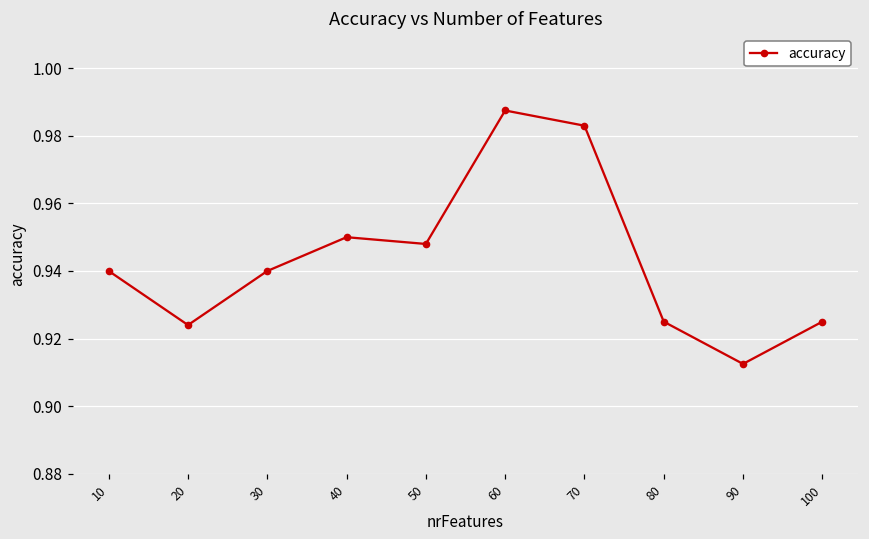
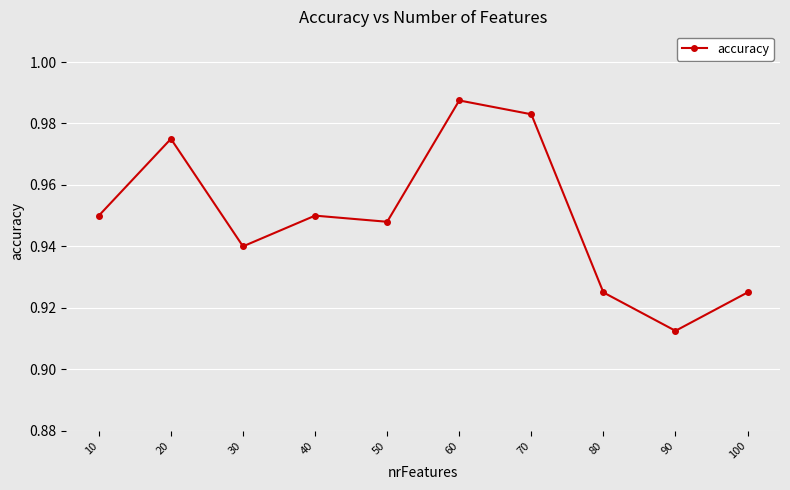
  {
-   "10": 0.94,
-   "20": 0.924,
+   "10": 0.95,
+   "20": 0.975,
    "30": 0.940,
    "40": 0.950,
    "50": 0.948,
    "60": 0.988,
    "70": 0.983,
    "80": 0.925,
    "90": 0.913,
    "100": 0.925
  }
